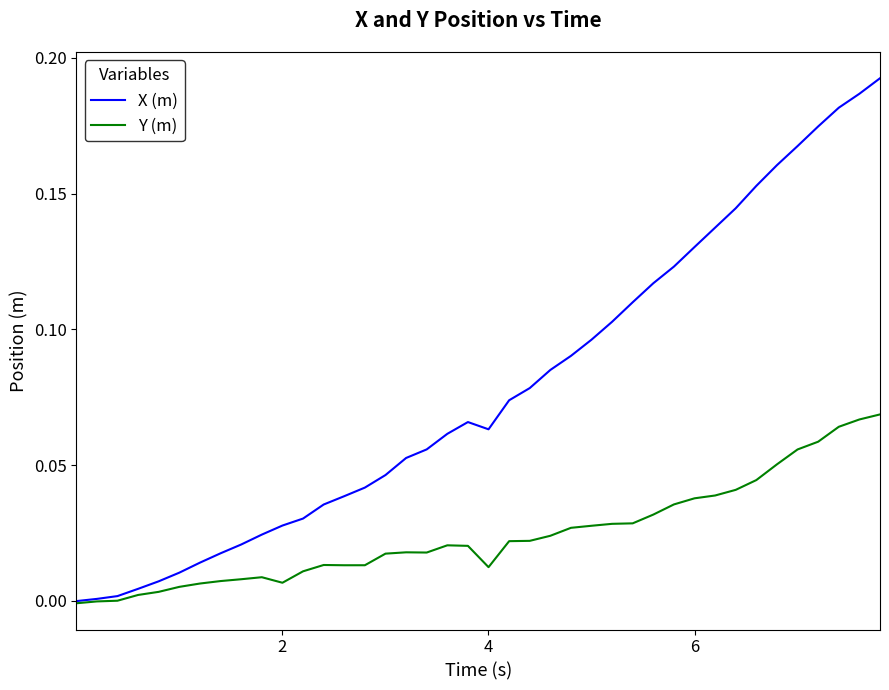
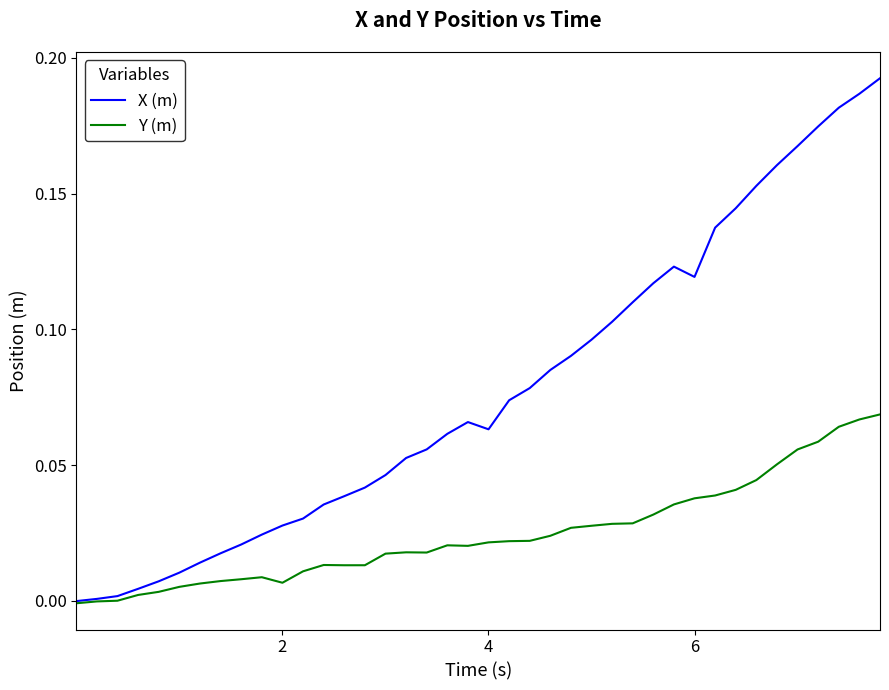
  {
    "X (m)": {
      "2": 0.028,
      "4": 0.063,
-     "6": 0.130
+     "6": 0.119
    },
    "Y (m)": {
      "2": 0.007,
-     "4": 0.012,
+     "4": 0.022,
      "6": 0.038
    }
  }
